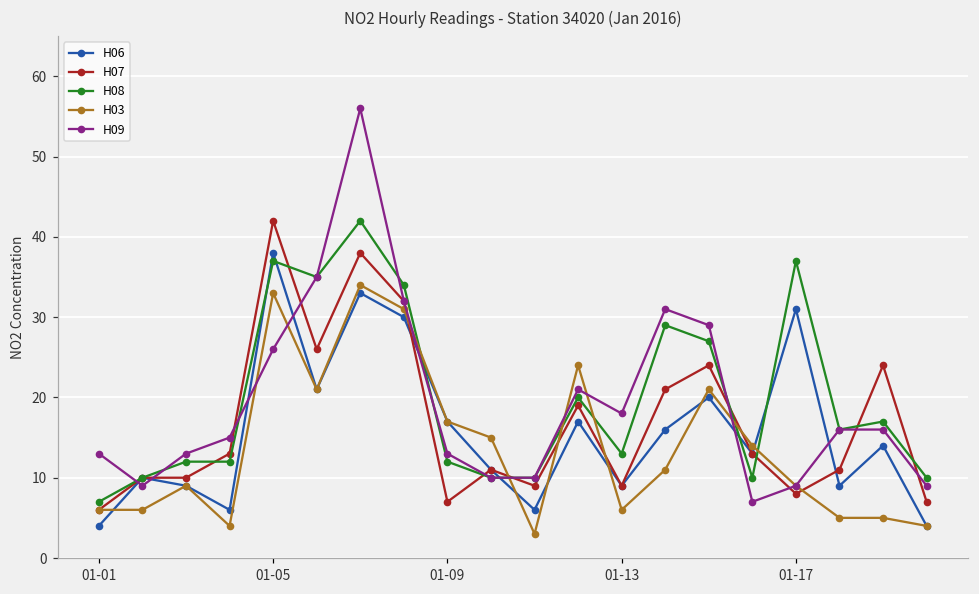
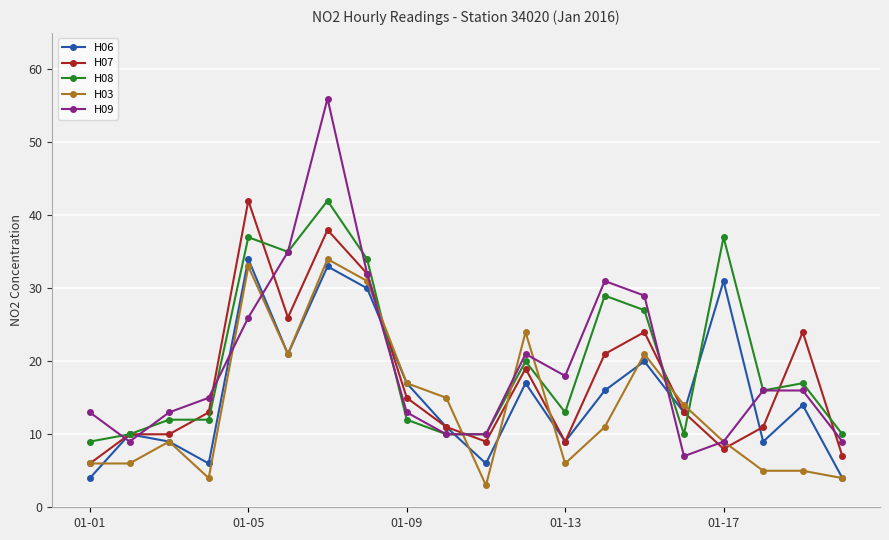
  {
    "H06": {
      "01-01": 4,
-     "01-05": 38,
+     "01-05": 34,
      "01-17": 31
    },
    "H07": {
      "01-05": 42,
-     "01-09": 7,
+     "01-09": 15,
      "01-17": 8
    },
    "H08": {
-     "01-01": 7,
+     "01-01": 9,
      "01-05": 37,
      "01-09": 12,
      "01-13": 13,
      "01-17": 37
    },
    "H03": {
      "01-05": 33,
      "01-13": 6
    },
    "H09": {
      "01-01": 13,
      "01-05": 26,
      "01-09": 13,
      "01-13": 18
    }
  }
